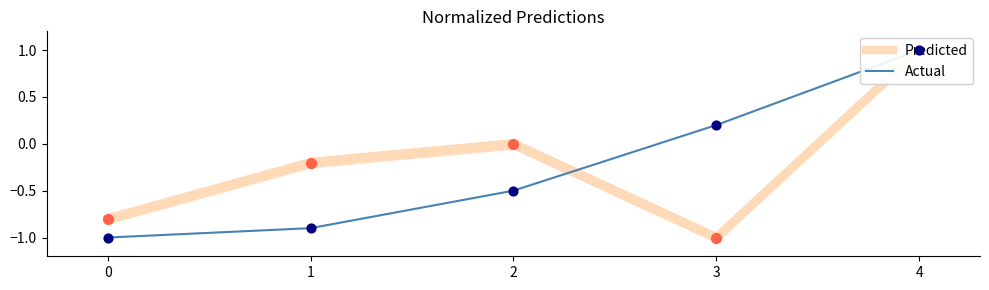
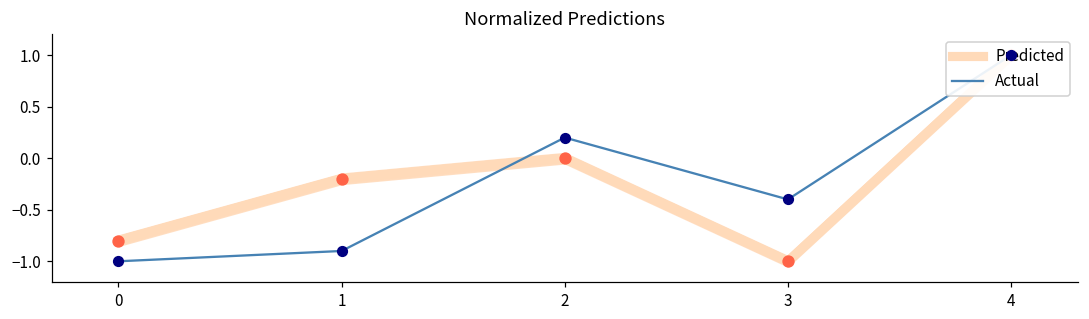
  {
    "Actual": {
      "0": -1.0,
      "1": -0.9,
-     "2": -0.5,
-     "3": 0.2
+     "2": 0.2,
+     "3": -0.4
    }
  }
